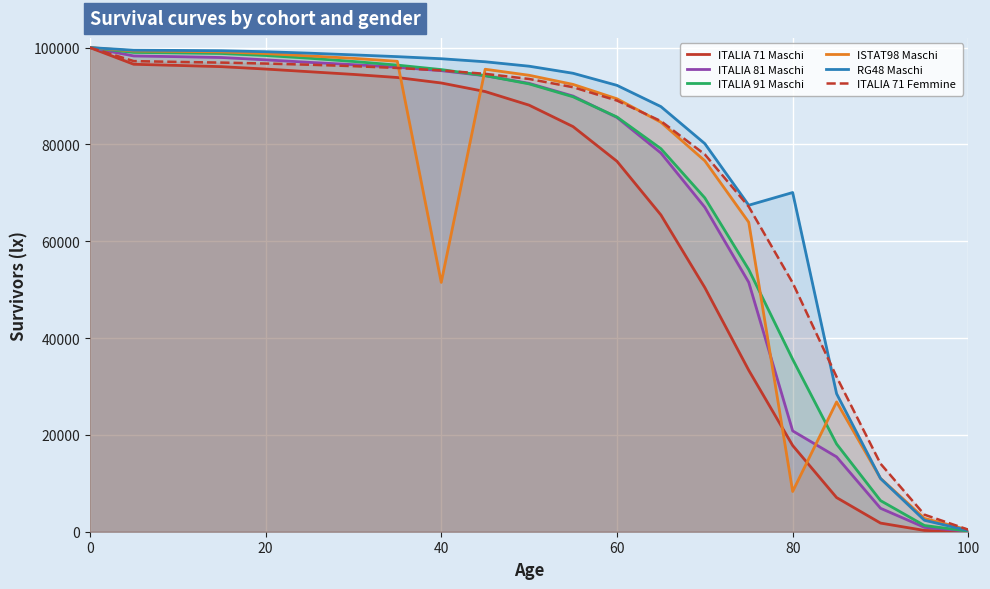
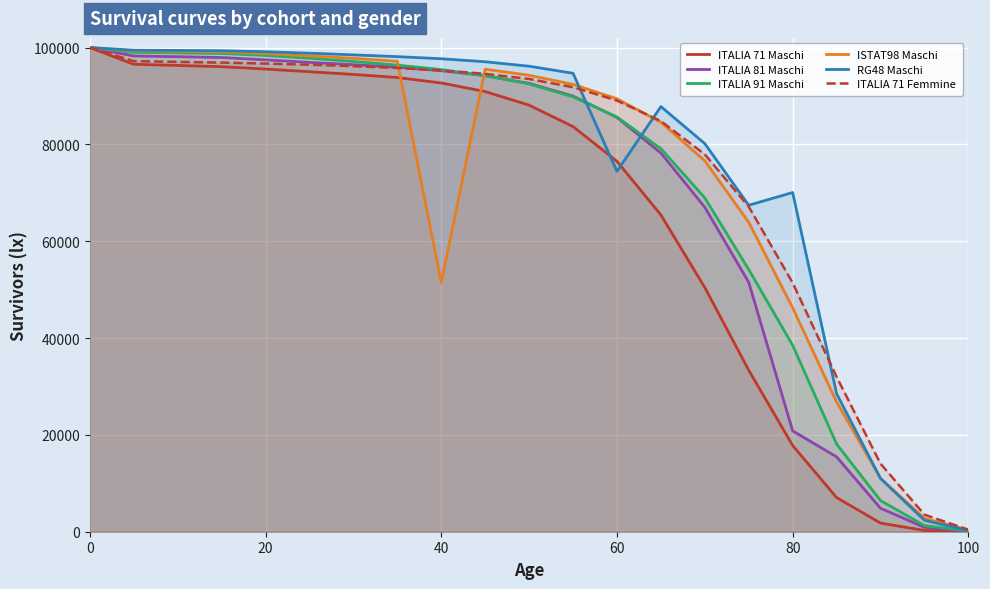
  {
    "ITALIA 81 Maschi": {
      "20": 97000,
      "80": 21000
    },
    "ITALIA 91 Maschi": {
-     "80": 36000
+     "80": 39000
    },
    "ISTAT98 Maschi": {
      "40": 51000,
-     "80": 8000
+     "80": 46000
    },
    "RG48 Maschi": {
      "40": 98000,
-     "60": 92000,
+     "60": 74000,
      "80": 70000
    }
  }
